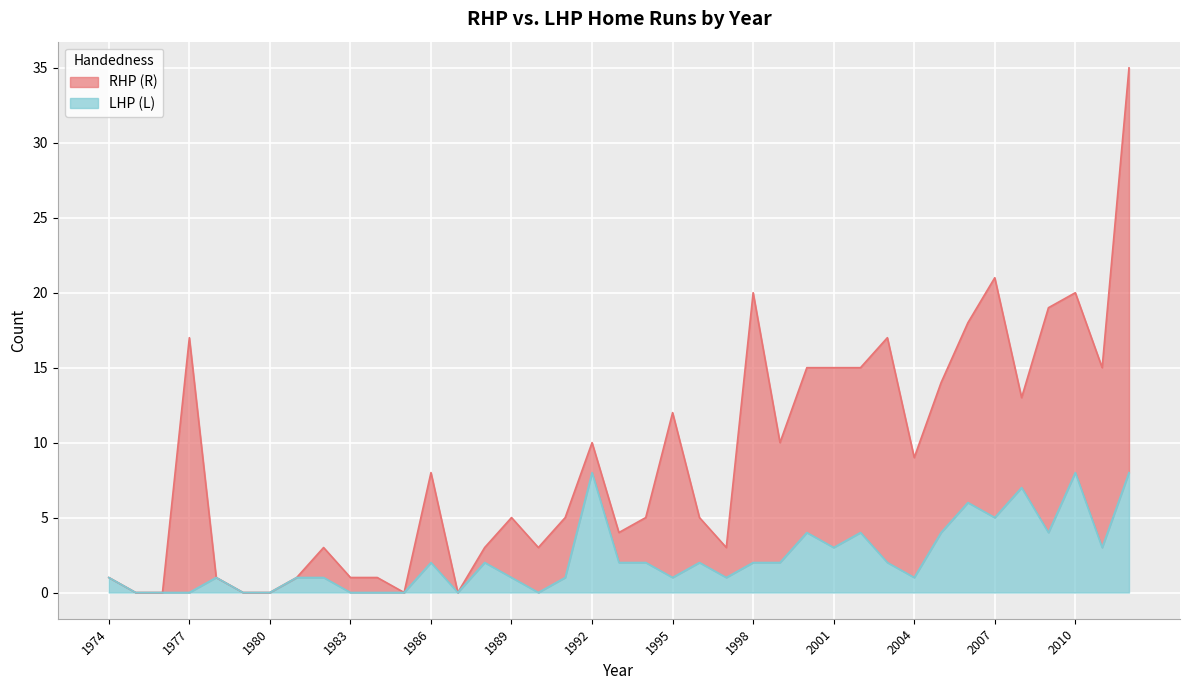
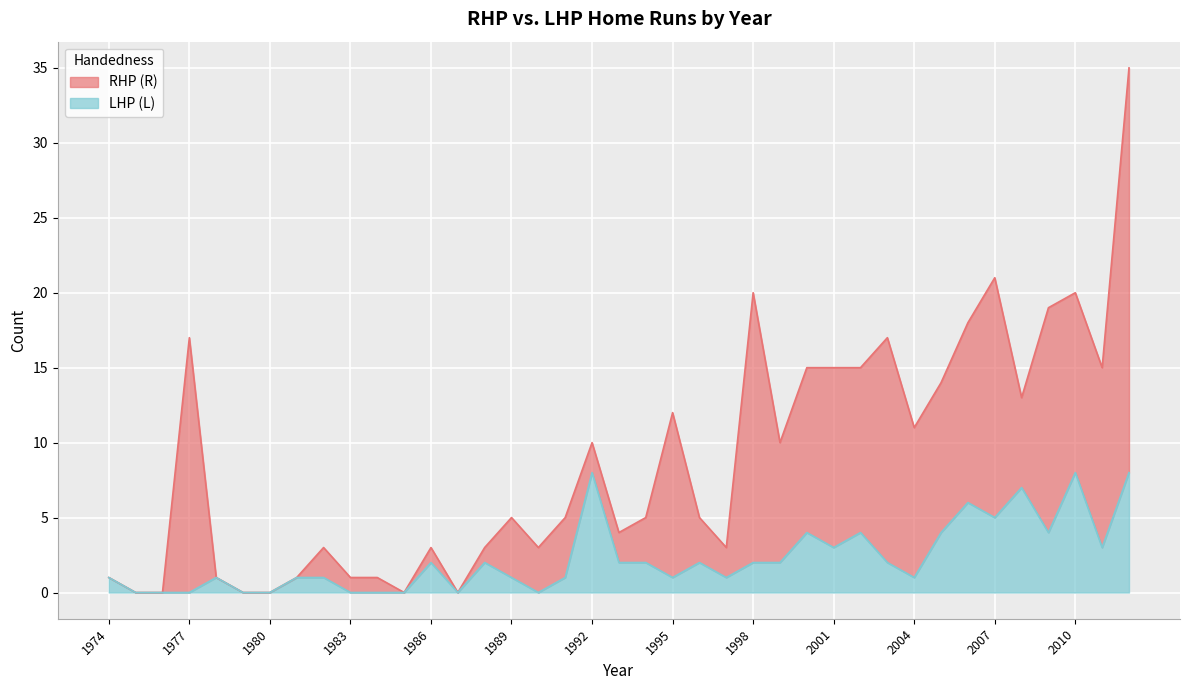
  {
    "RHP (R)": {
      "1977": 17,
      "1983": 1,
-     "1986": 6,
+     "1986": 1,
      "1989": 4,
      "1992": 2,
      "1995": 11,
      "1998": 18,
      "2001": 12,
-     "2004": 8,
+     "2004": 10,
      "2007": 16,
      "2010": 12
    },
    "LHP (L)": {
      "1977": 0,
      "1983": 0,
      "1986": 2,
      "1989": 1,
      "1992": 8,
      "1995": 1,
      "1998": 2,
      "2001": 3,
      "2004": 1,
      "2007": 5,
      "2010": 8
    }
  }
